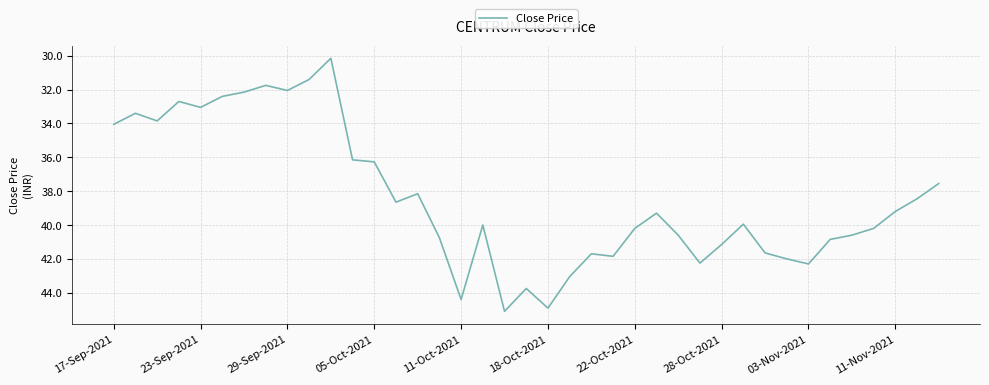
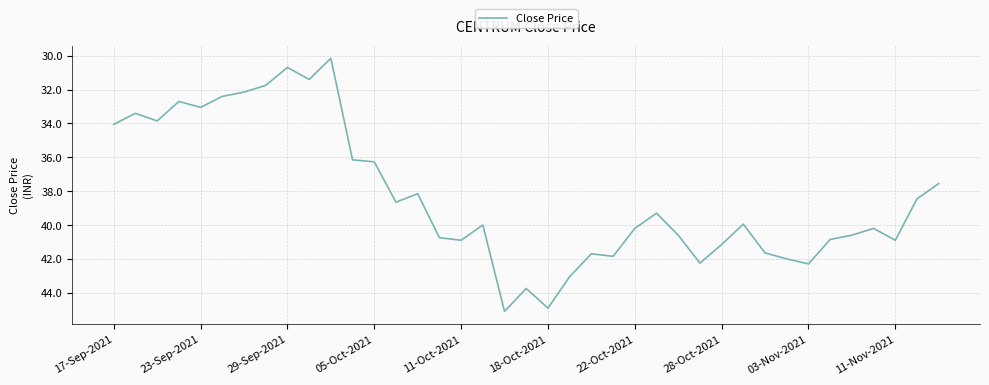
  {
    "17-Sep-2021": 34.1,
    "23-Sep-2021": 33.1,
-   "29-Sep-2021": 32.1,
+   "29-Sep-2021": 30.7,
    "05-Oct-2021": 36.3,
-   "11-Oct-2021": 44.4,
+   "11-Oct-2021": 40.9,
    "18-Oct-2021": 44.9,
    "22-Oct-2021": 40.2,
    "28-Oct-2021": 41.2,
    "03-Nov-2021": 42.3,
-   "11-Nov-2021": 39.2
+   "11-Nov-2021": 40.9
  }
